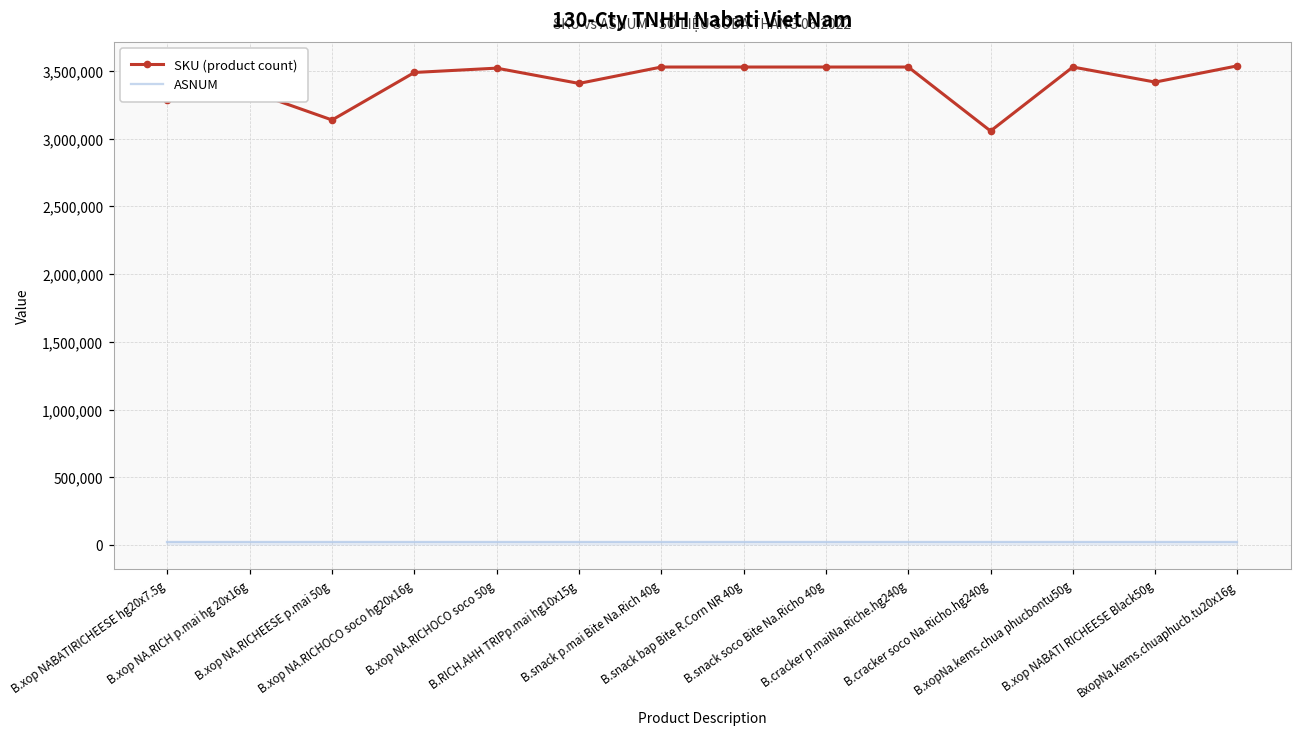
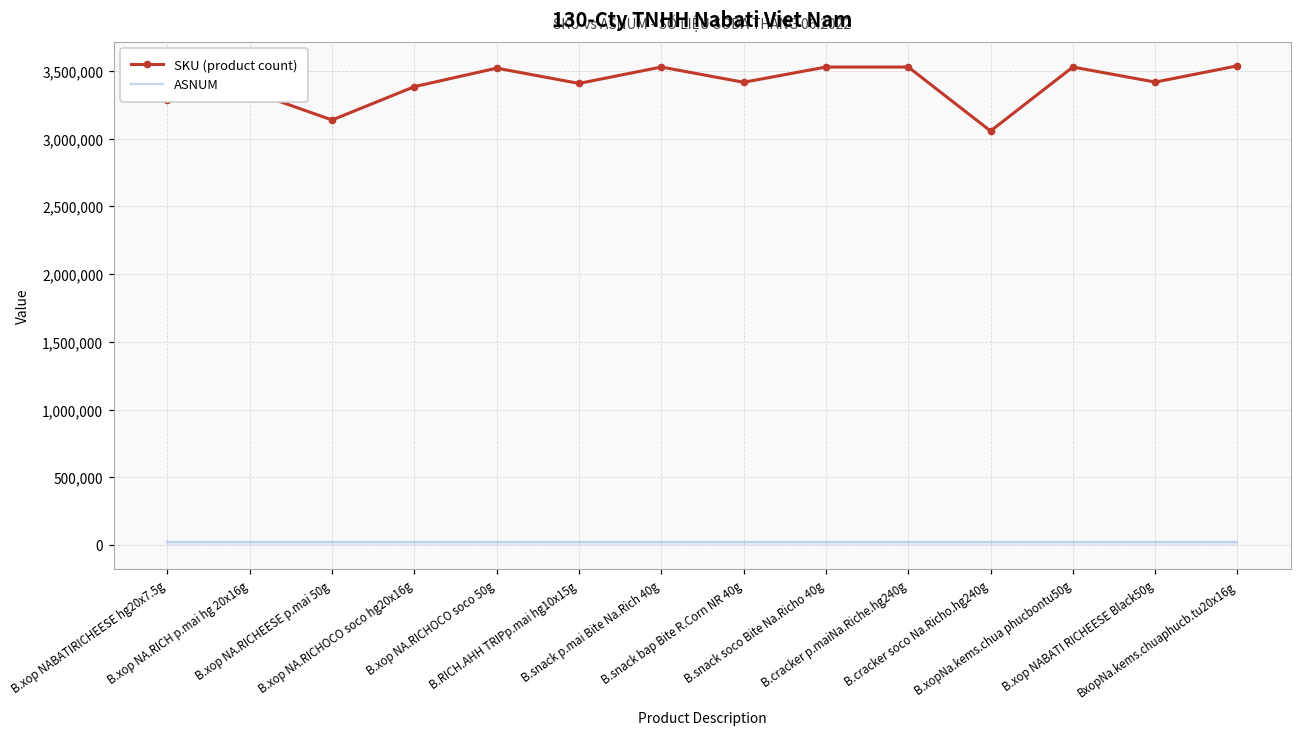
  {
    "SKU (product count)": {
      "B.xop NA.RICHEESE p.mai 50g": "3,140,000",
-     "B.xop NA.RICHOCO soco hg20x16g": "3,490,000",
+     "B.xop NA.RICHOCO soco hg20x16g": "3,380,000",
      "B.xop NA.RICHOCO soco 50g": "3,520,000",
      "B.RICH.AHH TRIPp.mai hg10x15g": "3,410,000",
      "B.snack p.mai Bite Na.Rich 40g": "3,530,000",
-     "B.snack bap Bite R.Corn NR 40g": "3,530,000",
+     "B.snack bap Bite R.Corn NR 40g": "3,420,000",
      "B.snack soco Bite Na.Richo 40g": "3,530,000",
      "B.cracker p.maiNa.Riche.hg240g": "3,530,000",
      "B.cracker soco Na.Richo.hg240g": "3,060,000",
      "B.xopNa.kems.chua phucbontu50g": "3,530,000",
      "B.xop NABATI RICHEESE Black50g": "3,420,000",
      "BxopNa.kems.chuaphucb.tu20x16g": "3,540,000"
    },
    "ASNUM": {
      "B.xop NABATIRICHEESE hg20x7.5g": "20,000",
      "B.xop NA.RICH p.mai hg 20x16g": "20,000",
      "B.xop NA.RICHEESE p.mai 50g": "20,000",
      "B.xop NA.RICHOCO soco hg20x16g": "20,000",
      "B.xop NA.RICHOCO soco 50g": "20,000",
      "B.RICH.AHH TRIPp.mai hg10x15g": "20,000",
      "B.snack p.mai Bite Na.Rich 40g": "20,000",
      "B.snack bap Bite R.Corn NR 40g": "20,000",
      "B.snack soco Bite Na.Richo 40g": "20,000",
      "B.cracker p.maiNa.Riche.hg240g": "20,000",
      "B.cracker soco Na.Richo.hg240g": "20,000",
      "B.xopNa.kems.chua phucbontu50g": "20,000",
      "B.xop NABATI RICHEESE Black50g": "20,000",
      "BxopNa.kems.chuaphucb.tu20x16g": "20,000"
    }
  }
